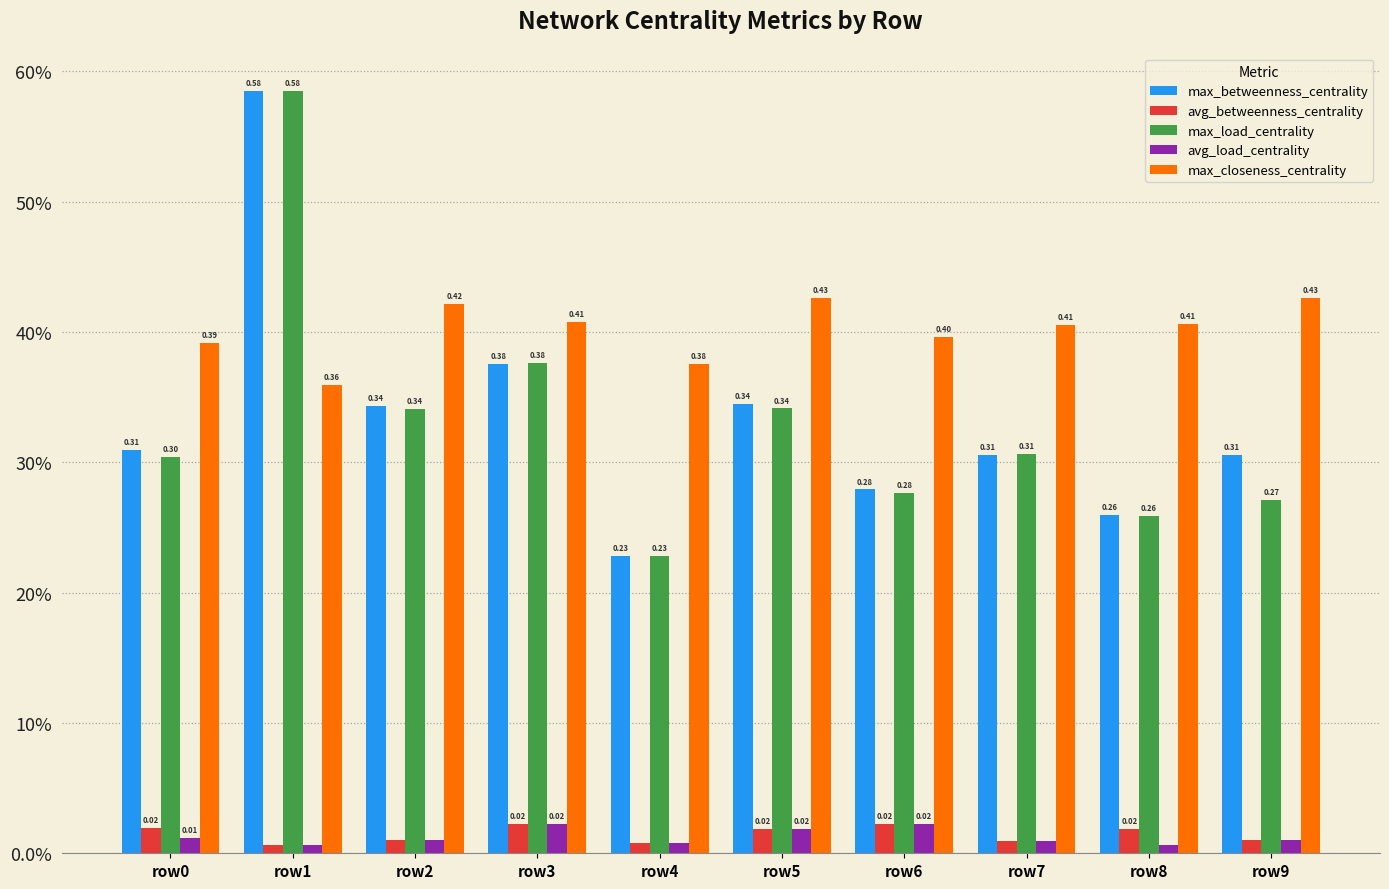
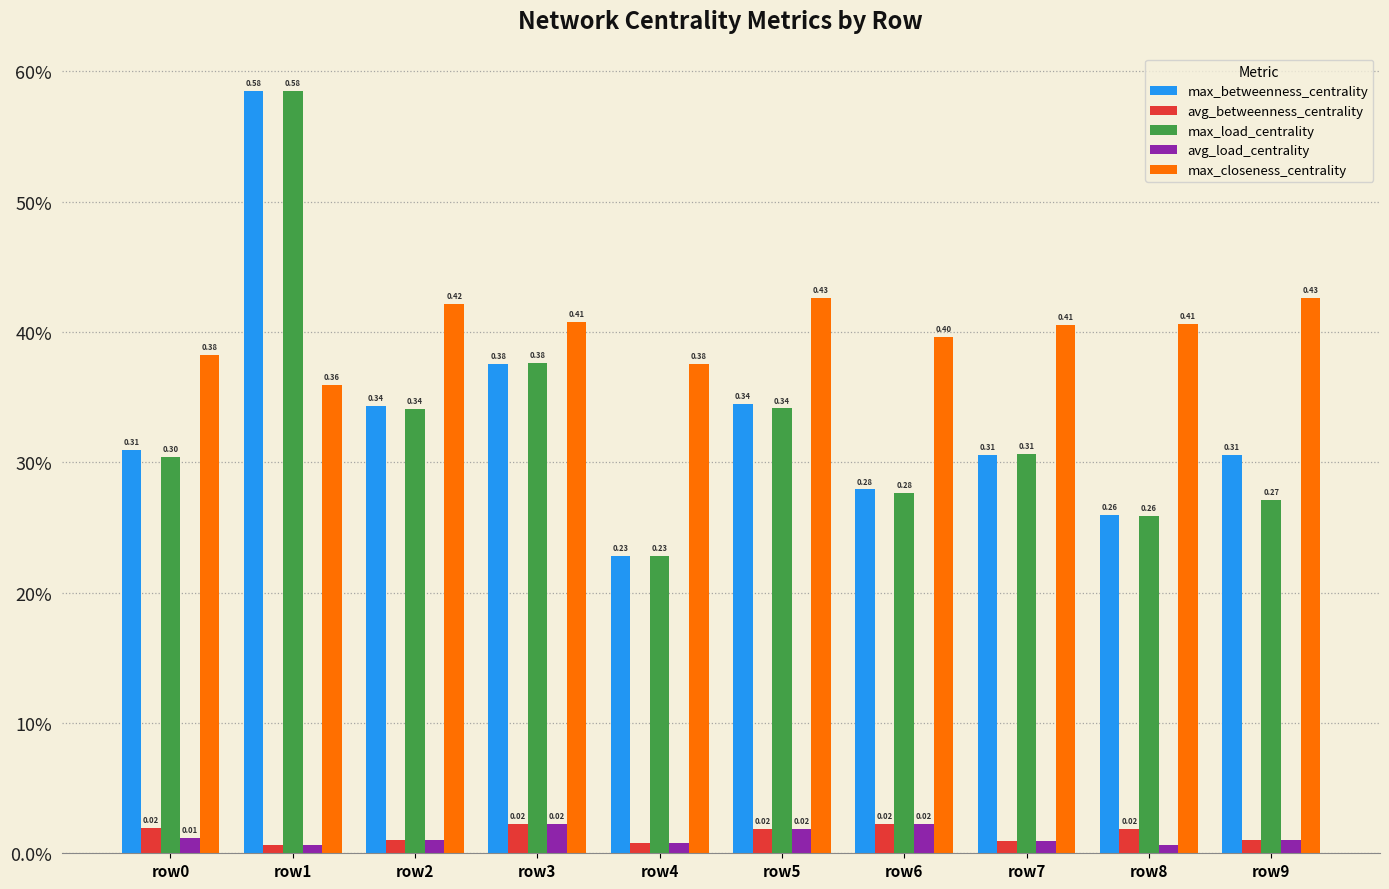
  {
    "max_betweenness_centrality": {
      "row0": 0.31,
      "row1": 0.58,
      "row2": 0.34,
      "row3": 0.38,
      "row4": 0.23,
      "row5": 0.34,
      "row6": 0.28,
      "row7": 0.31,
      "row8": 0.26,
      "row9": 0.31
    },
    "avg_betweenness_centrality": {
      "row0": 0.02,
      "row3": 0.02,
      "row5": 0.02,
      "row6": 0.02,
      "row8": 0.02
    },
    "max_load_centrality": {
      "row0": 0.30,
      "row1": 0.58,
      "row2": 0.34,
      "row3": 0.38,
      "row4": 0.23,
      "row5": 0.34,
      "row6": 0.28,
      "row7": 0.31,
      "row8": 0.26,
      "row9": 0.27
    },
    "avg_load_centrality": {
      "row0": 0.01,
      "row3": 0.02,
      "row5": 0.02,
      "row6": 0.02
    },
    "max_closeness_centrality": {
-     "row0": 0.39,
+     "row0": 0.38,
      "row1": 0.36,
      "row2": 0.42,
      "row3": 0.41,
      "row4": 0.38,
      "row5": 0.43,
      "row6": 0.40,
      "row7": 0.41,
      "row8": 0.41,
      "row9": 0.43
    }
  }
